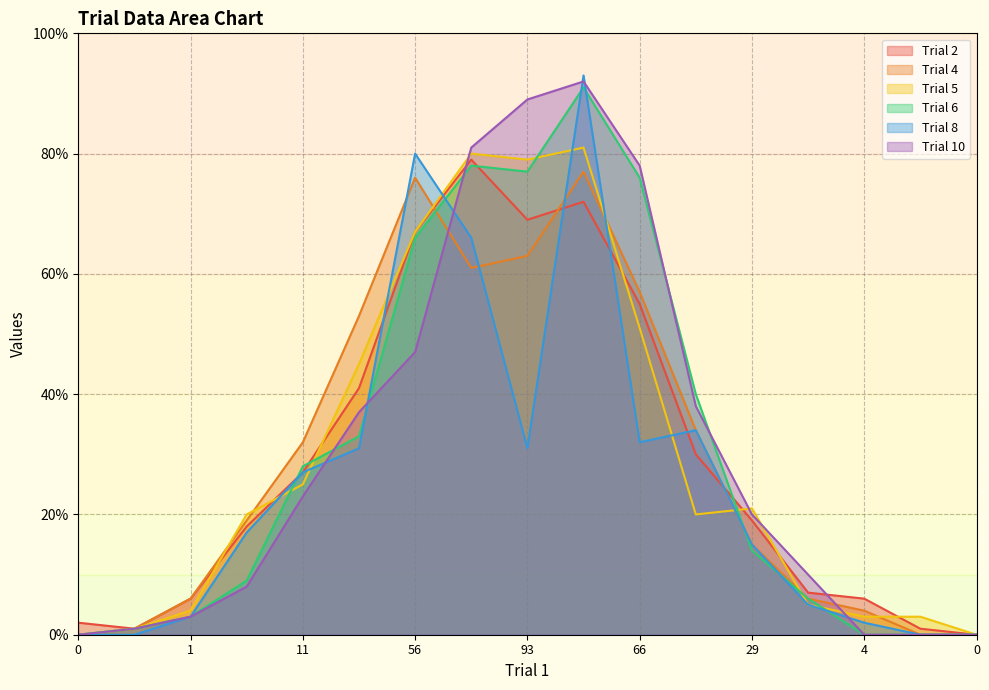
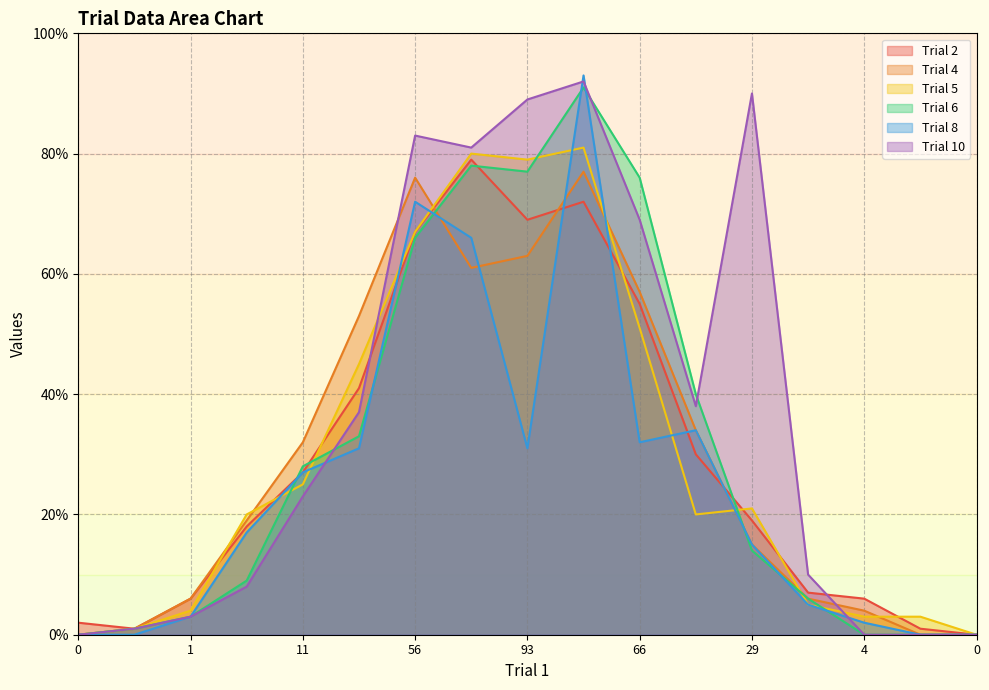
  {
    "Trial 6": {
      "56": "66%",
      "93": "77%",
      "66": "76%",
      "29": "14%"
    },
    "Trial 8": {
-     "56": "80%",
+     "56": "72%",
      "93": "31%",
      "66": "32%",
      "4": "2%"
    },
    "Trial 10": {
-     "56": "47%",
+     "56": "83%",
      "93": "89%",
-     "66": "78%",
-     "29": "20%"
+     "66": "69%",
+     "29": "90%"
    }
  }
